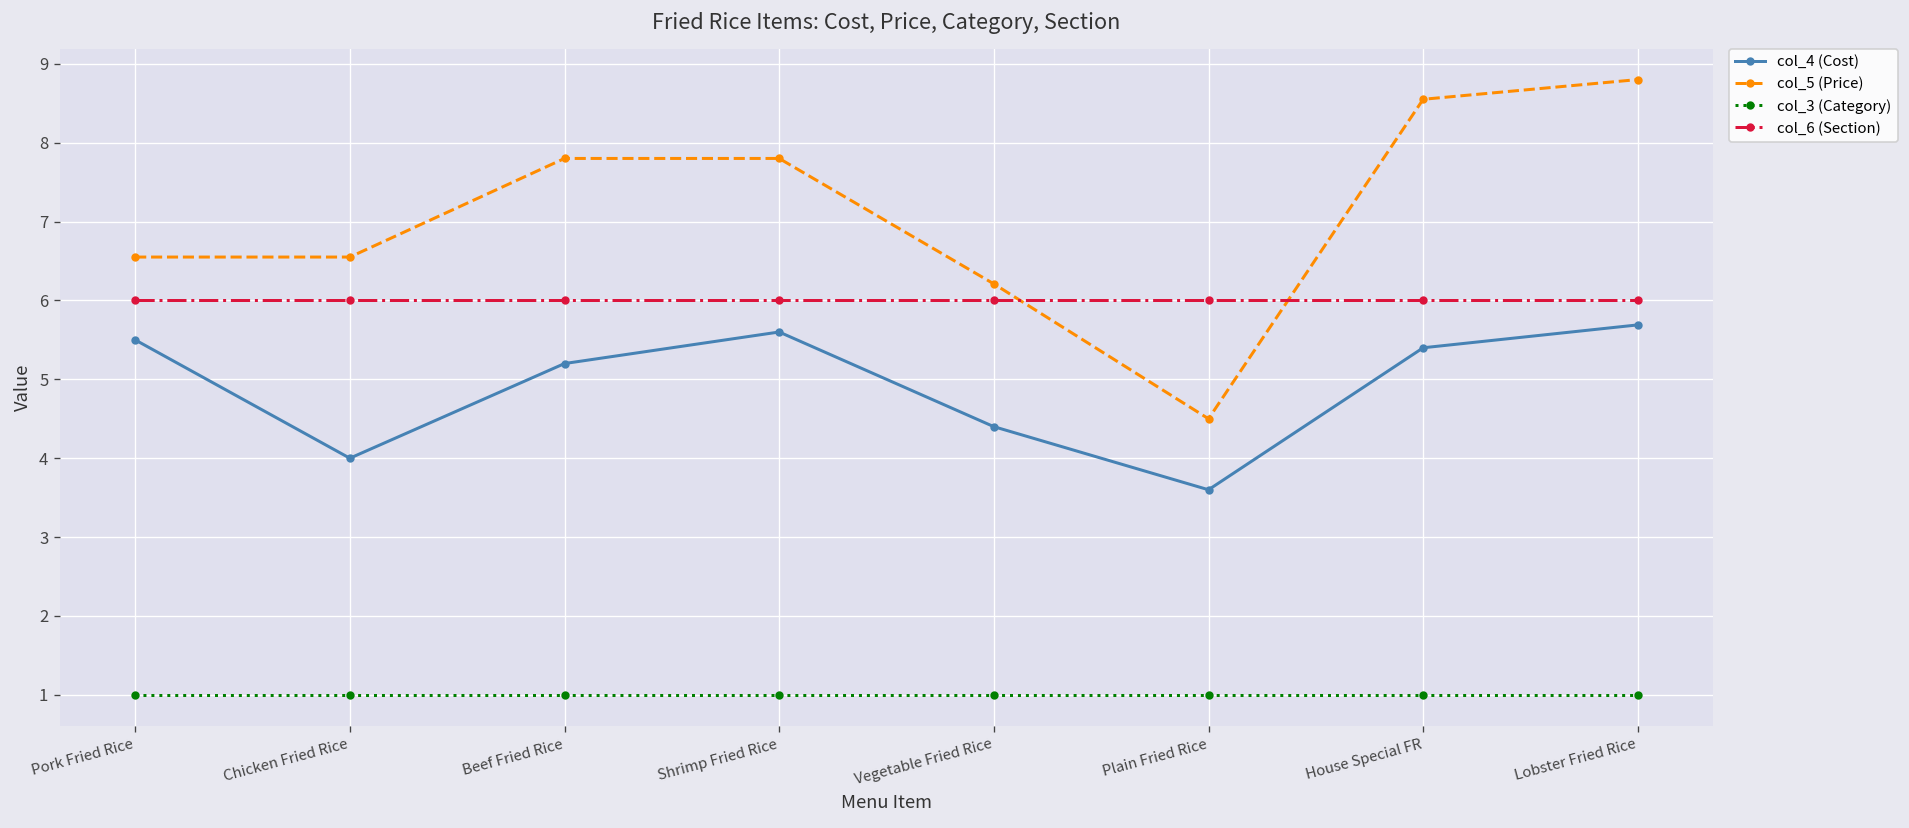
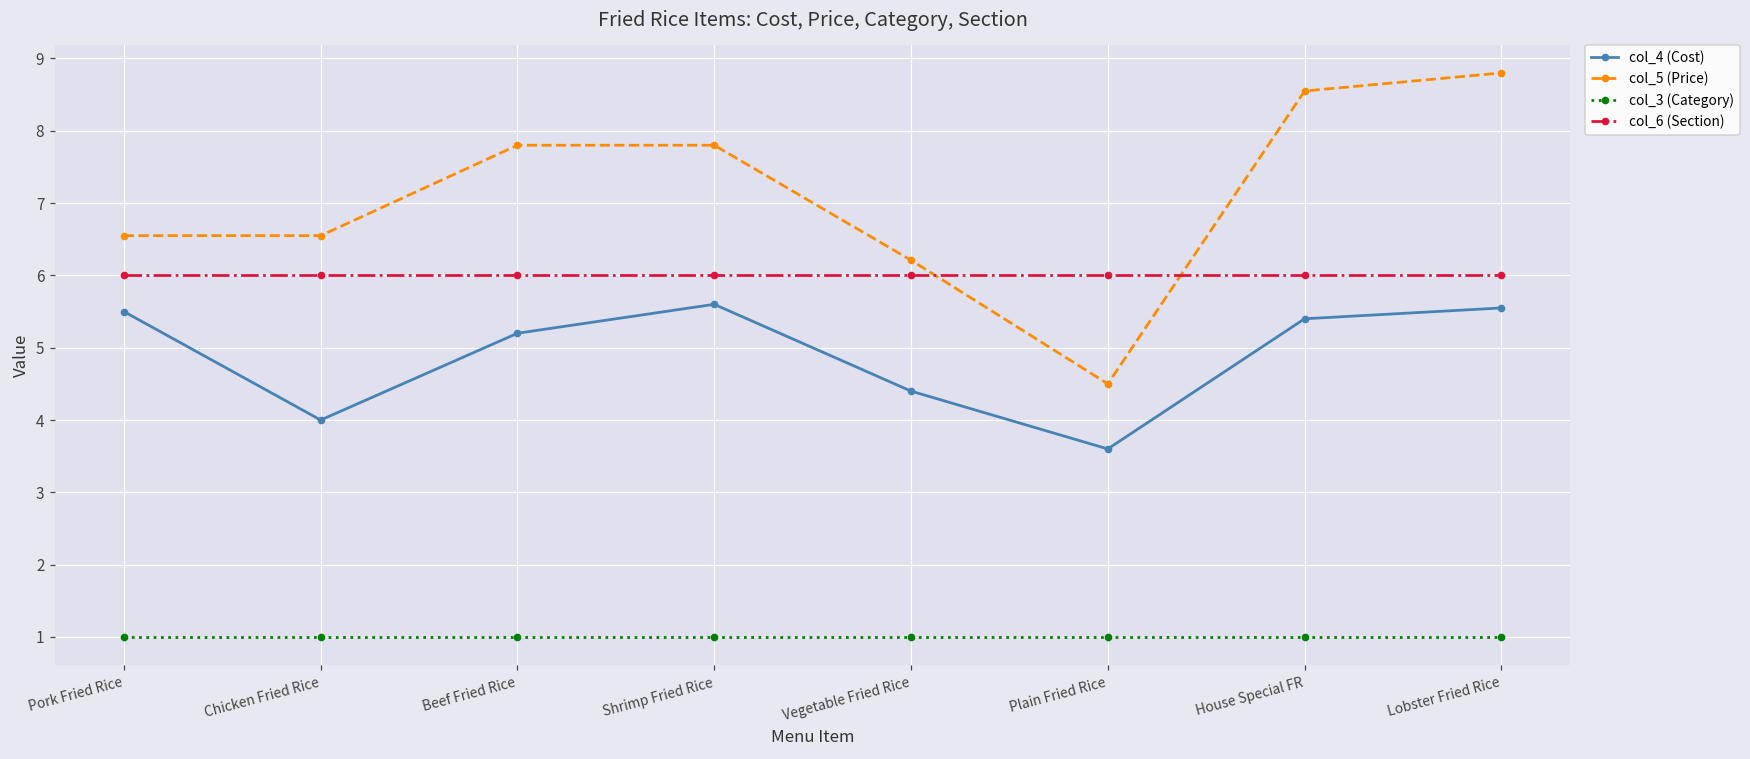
  {
    "col_4 (Cost)": {
      "Pork Fried Rice": 5.5,
      "Chicken Fried Rice": 4.0,
      "Beef Fried Rice": 5.2,
      "Shrimp Fried Rice": 5.6,
      "Vegetable Fried Rice": 4.4,
      "Plain Fried Rice": 3.6,
      "House Special FR": 5.4,
-     "Lobster Fried Rice": 5.7
+     "Lobster Fried Rice": 5.6
    },
    "col_5 (Price)": {
      "Pork Fried Rice": 6.6,
      "Chicken Fried Rice": 6.6,
      "Beef Fried Rice": 7.8,
      "Shrimp Fried Rice": 7.8,
      "Vegetable Fried Rice": 6.2,
      "Plain Fried Rice": 4.5,
      "House Special FR": 8.6,
      "Lobster Fried Rice": 8.8
    },
    "col_3 (Category)": {
      "Pork Fried Rice": 1.0,
      "Chicken Fried Rice": 1.0,
      "Beef Fried Rice": 1.0,
      "Shrimp Fried Rice": 1.0,
      "Vegetable Fried Rice": 1.0,
      "Plain Fried Rice": 1.0,
      "House Special FR": 1.0,
      "Lobster Fried Rice": 1.0
    },
    "col_6 (Section)": {
      "Pork Fried Rice": 6.0,
      "Chicken Fried Rice": 6.0,
      "Beef Fried Rice": 6.0,
      "Shrimp Fried Rice": 6.0,
      "Vegetable Fried Rice": 6.0,
      "Plain Fried Rice": 6.0,
      "House Special FR": 6.0,
      "Lobster Fried Rice": 6.0
    }
  }
